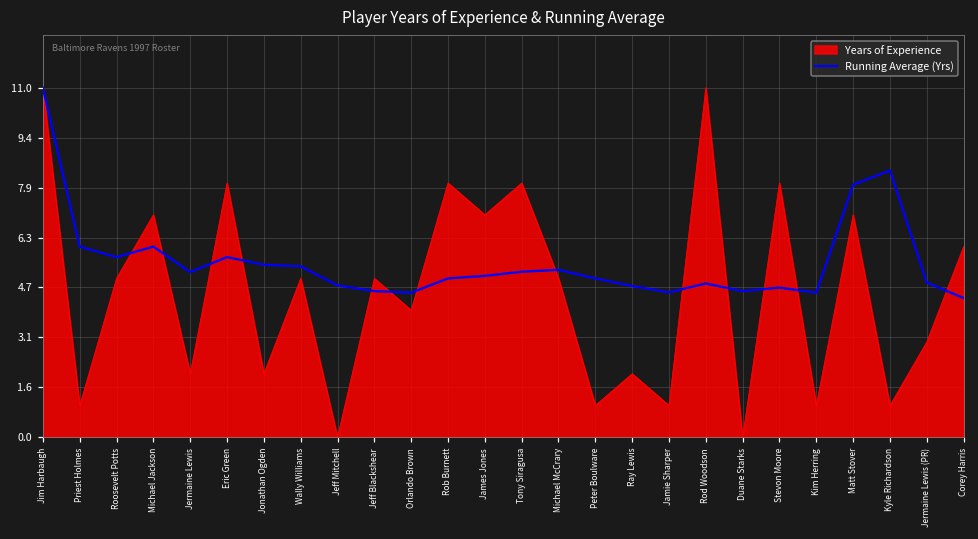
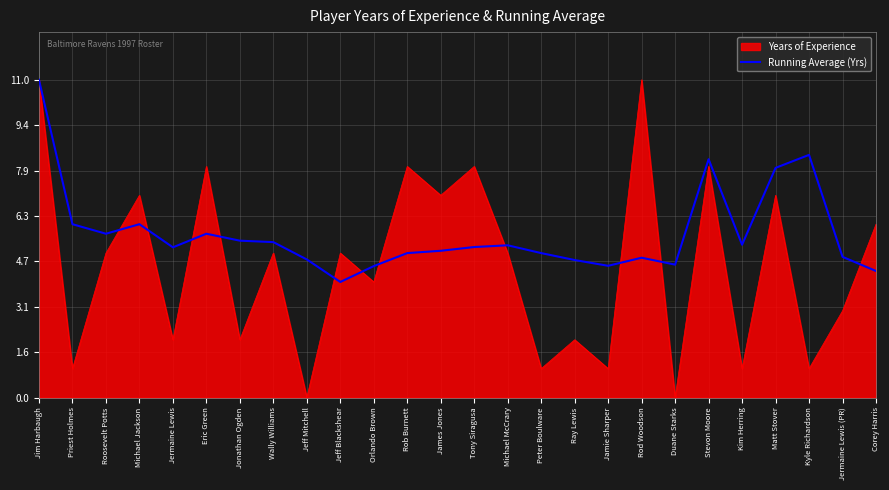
  {
    "Years of Experience": {
      "Priest Holmes": 1.0,
      "Roosevelt Potts": 5.0,
      "Michael Jackson": 7.0,
      "Jermaine Lewis": 2.0,
      "Eric Green": 8.0,
      "Jonathan Ogden": 2.0,
      "Wally Williams": 5.0,
      "Jeff Mitchell": 0.0,
      "Jeff Blackshear": 5.0,
      "Orlando Brown": 4.0,
      "Rob Burnett": 8.0,
      "James Jones": 7.0,
      "Tony Siragusa": 8.0,
      "Michael McCrary": 5.0,
      "Peter Boulware": 1.0,
      "Ray Lewis": 2.0,
      "Jamie Sharper": 1.0,
      "Rod Woodson": 11.0,
      "Duane Starks": 0.0,
      "Stevon Moore": 8.0,
      "Kim Herring": 1.0,
      "Matt Stover": 7.0,
      "Kyle Richardson": 1.0,
      "Jermaine Lewis (PR)": 3.0,
      "Corey Harris": 6.0
    },
    "Running Average (Yrs)": {
      "Priest Holmes": 6.0,
      "Roosevelt Potts": 5.7,
      "Michael Jackson": 6.0,
      "Jermaine Lewis": 5.2,
      "Eric Green": 5.7,
      "Jonathan Ogden": 5.4,
      "Wally Williams": 5.4,
      "Jeff Mitchell": 4.8,
-     "Jeff Blackshear": 4.6,
+     "Jeff Blackshear": 4.0,
      "Orlando Brown": 4.6,
      "Rob Burnett": 5.0,
      "James Jones": 5.1,
      "Tony Siragusa": 5.2,
      "Michael McCrary": 5.3,
      "Peter Boulware": 5.0,
      "Ray Lewis": 4.8,
      "Jamie Sharper": 4.6,
      "Rod Woodson": 4.8,
      "Duane Starks": 4.6,
-     "Stevon Moore": 4.7,
-     "Kim Herring": 4.6,
+     "Stevon Moore": 8.3,
+     "Kim Herring": 5.3,
      "Matt Stover": 8.0,
      "Kyle Richardson": 8.4,
      "Jermaine Lewis (PR)": 4.9,
      "Corey Harris": 4.4
    }
  }
